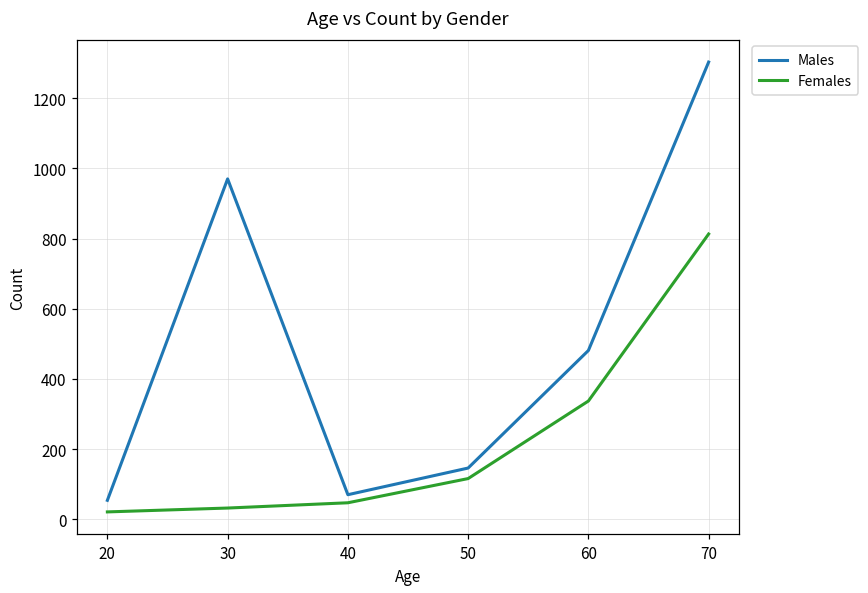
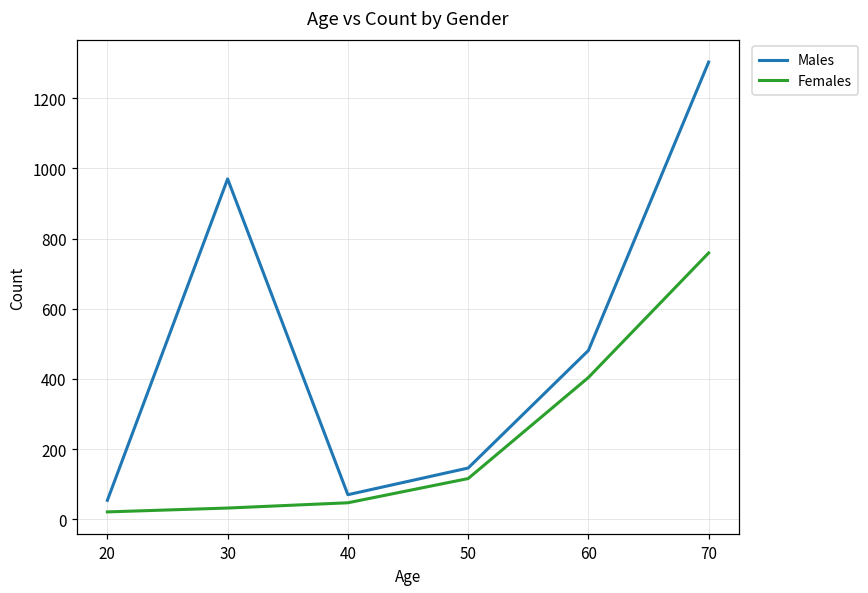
  {
    "Males": {
      "20": 50,
      "30": 970,
      "40": 70,
      "50": 150,
      "60": 480,
      "70": 1300
    },
    "Females": {
      "20": 20,
      "30": 30,
      "40": 50,
      "50": 120,
-     "60": 340,
-     "70": 810
+     "60": 400,
+     "70": 760
    }
  }
